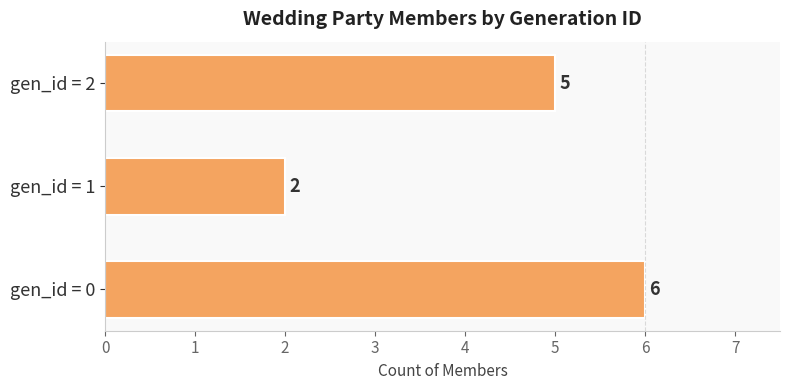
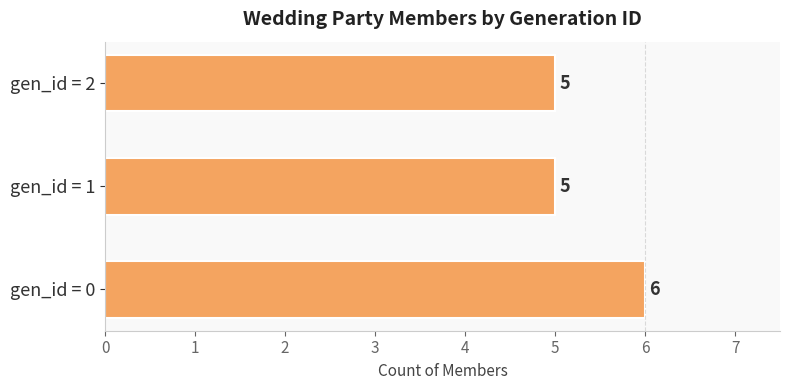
  {
    "gen_id = 2": 5,
-   "gen_id = 1": 2,
+   "gen_id = 1": 5,
    "gen_id = 0": 6
  }
